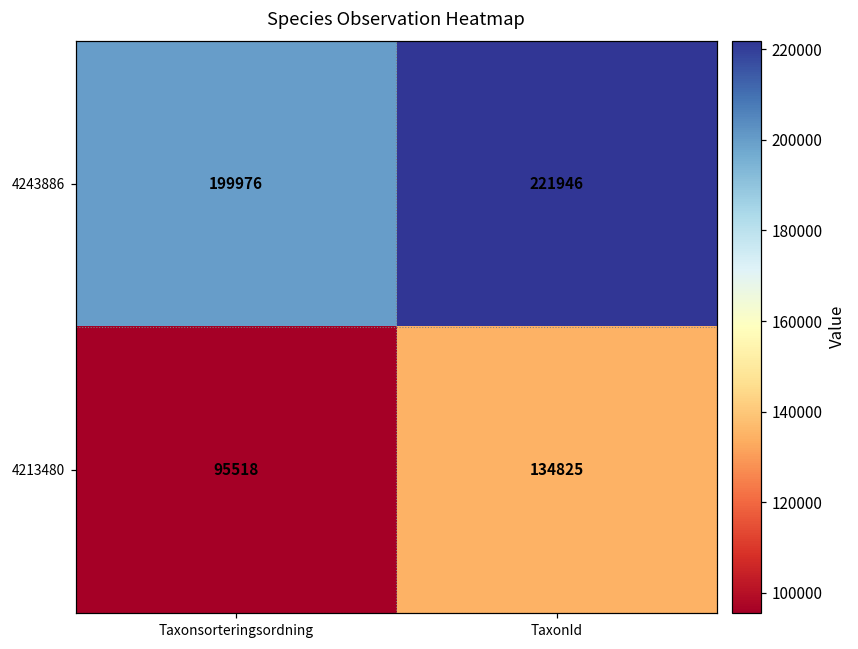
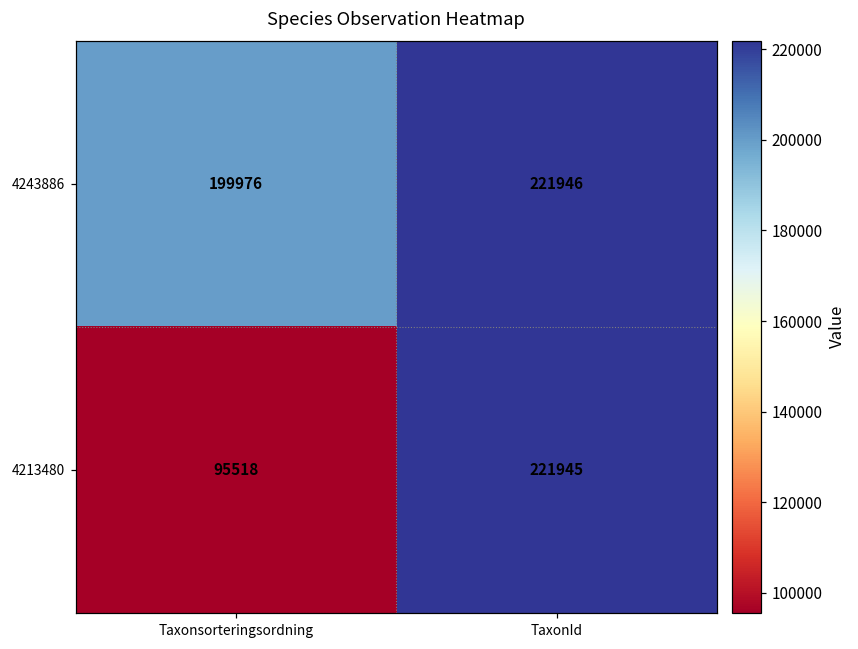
  {
    "4243886": {
      "Taxonsorteringsordning": 199976,
      "TaxonId": 221946
    },
    "4213480": {
      "Taxonsorteringsordning": 95518,
-     "TaxonId": 134825
+     "TaxonId": 221945
    }
  }
